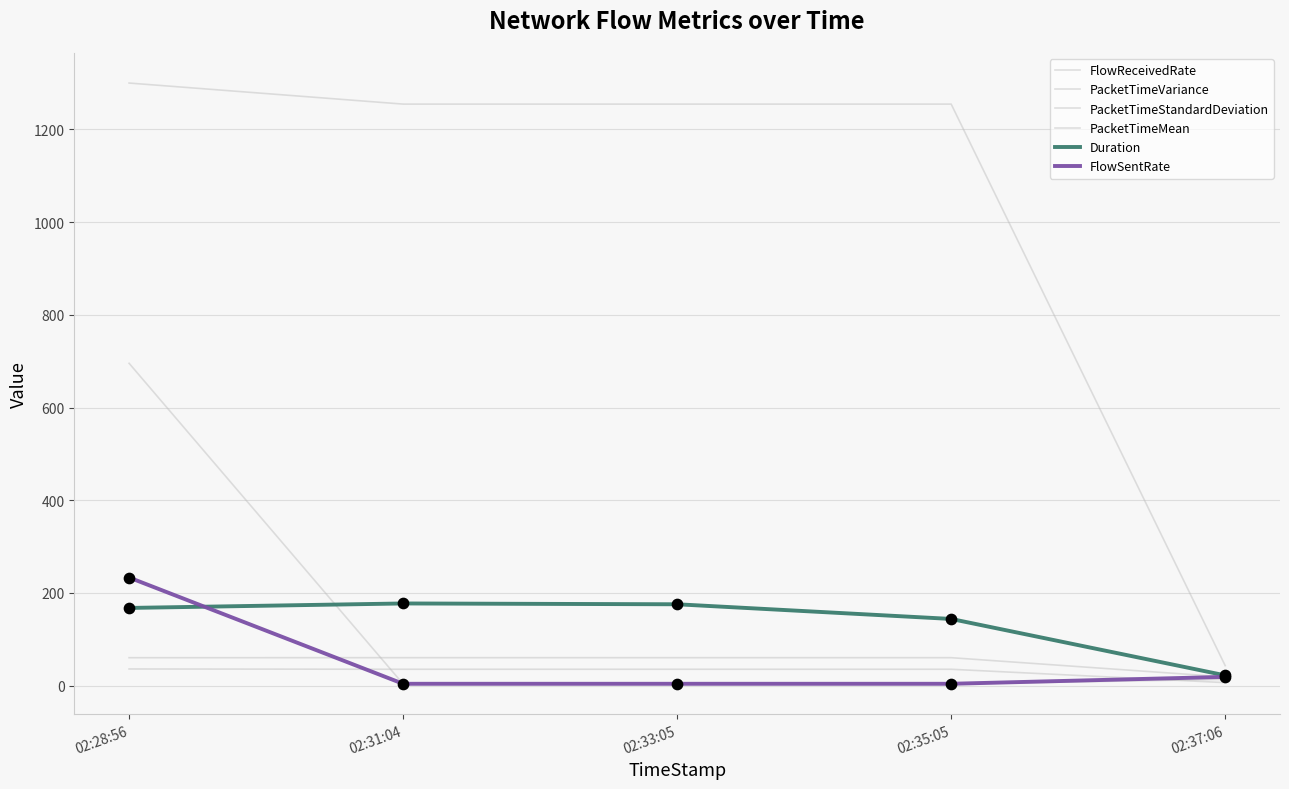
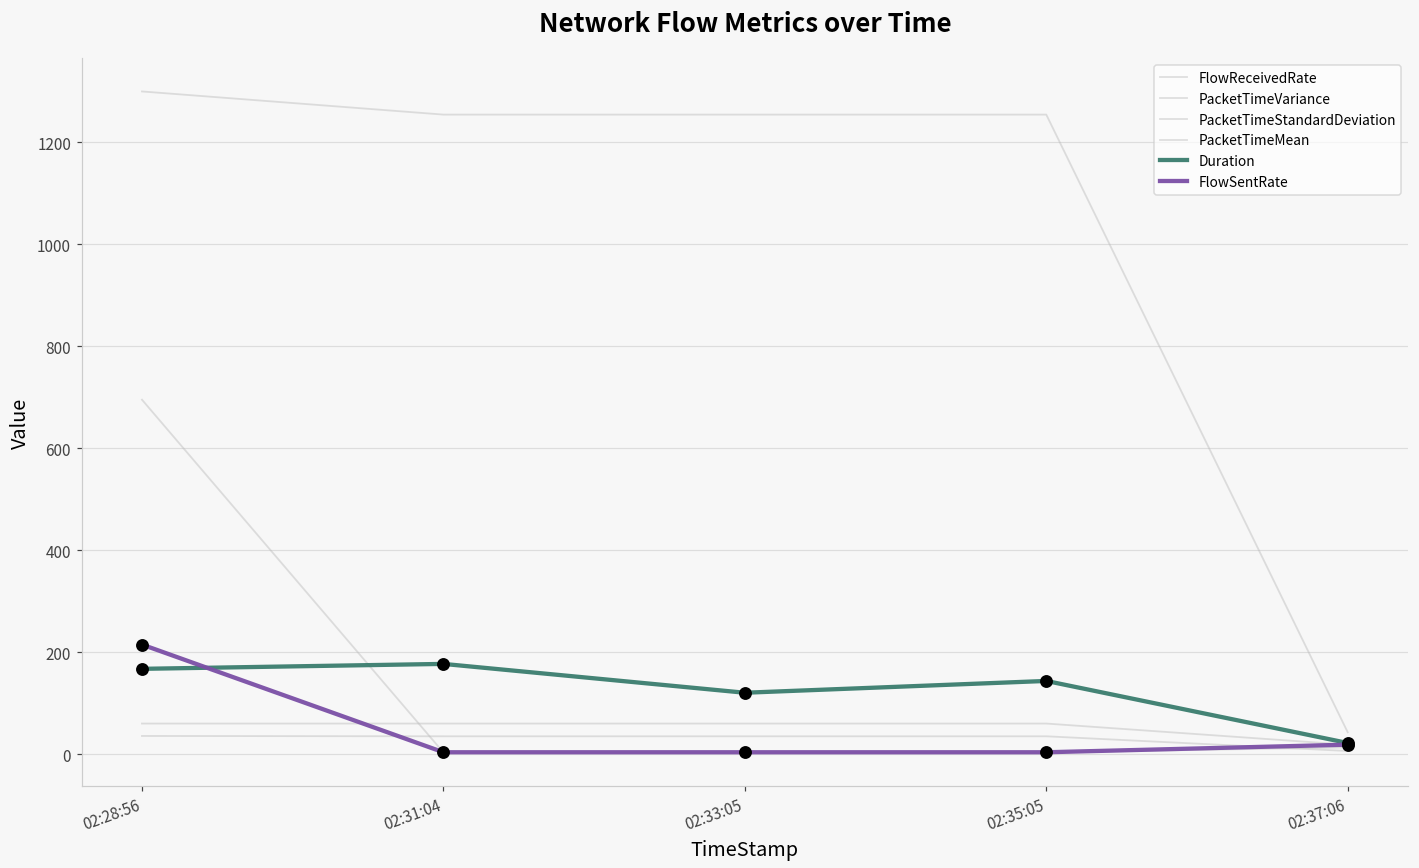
  {
    "Duration": {
      "02:28:56": 170,
      "02:31:04": 180,
-     "02:33:05": 180,
+     "02:33:05": 120,
      "02:35:05": 140
    },
    "FlowSentRate": {
-     "02:28:56": 230
+     "02:28:56": 220
    }
  }
